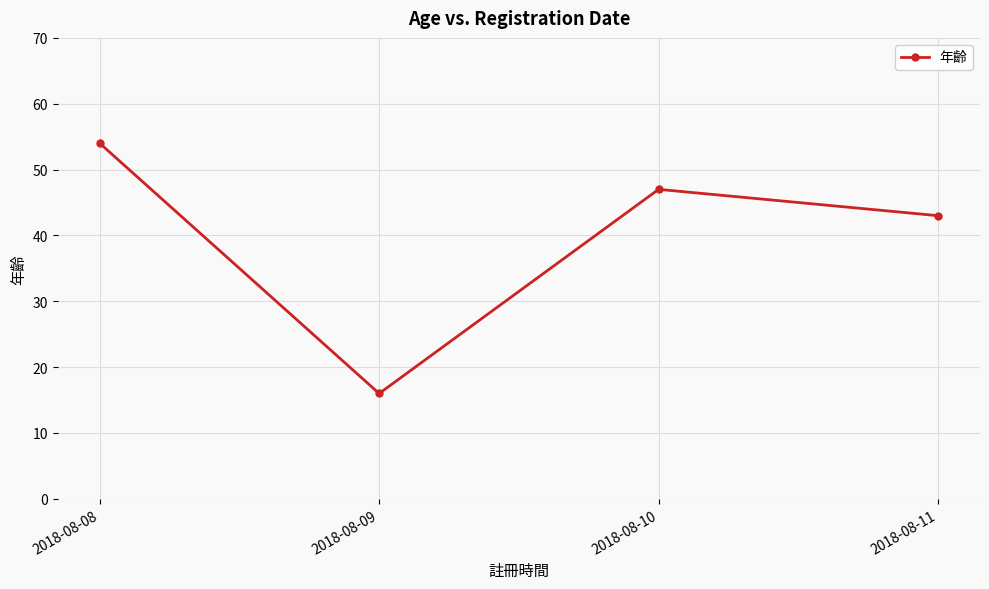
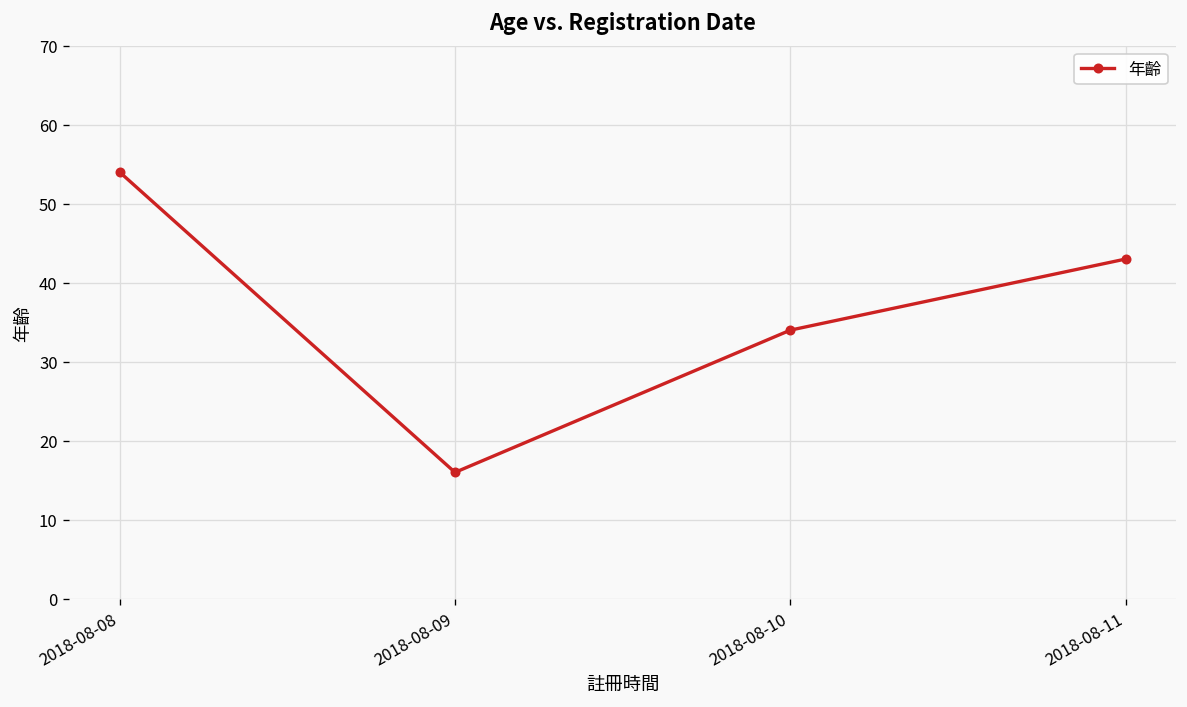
  {
    "2018-08-08": 54,
    "2018-08-09": 16,
-   "2018-08-10": 47,
+   "2018-08-10": 34,
    "2018-08-11": 43
  }
